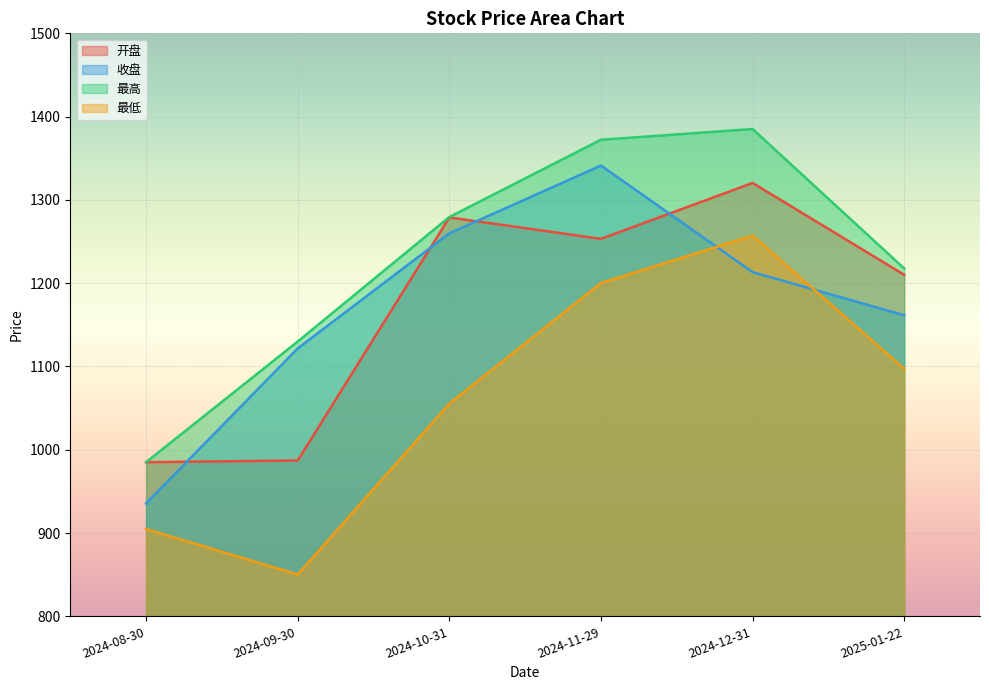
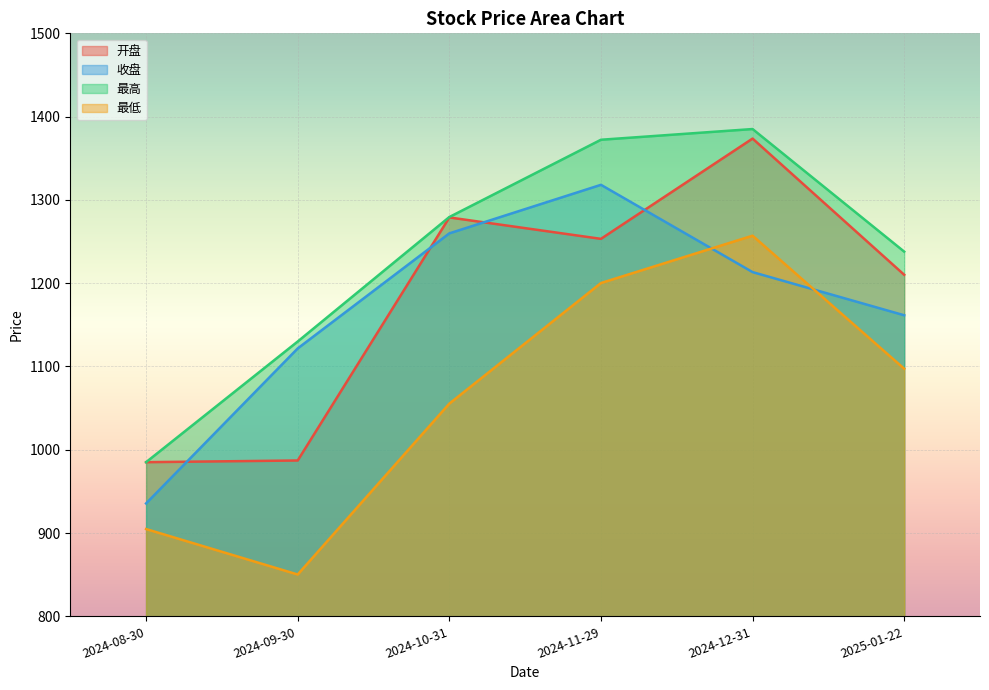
  {
    "开盘": {
      "2024-09-30": 990,
      "2024-11-29": 1250,
-     "2024-12-31": 1320,
+     "2024-12-31": 1370,
      "2025-01-22": 1210
    },
    "收盘": {
      "2024-08-30": 940,
      "2024-09-30": 1120,
      "2024-10-31": 1260,
-     "2024-11-29": 1340,
+     "2024-11-29": 1320,
      "2024-12-31": 1210,
      "2025-01-22": 1160
    },
    "最高": {
      "2024-09-30": 1130,
      "2024-11-29": 1370,
      "2024-12-31": 1390,
-     "2025-01-22": 1220
+     "2025-01-22": 1240
    },
    "最低": {
      "2024-08-30": 900,
      "2024-09-30": 850,
      "2024-10-31": 1060,
      "2024-11-29": 1200,
      "2024-12-31": 1260,
      "2025-01-22": 1100
    }
  }
